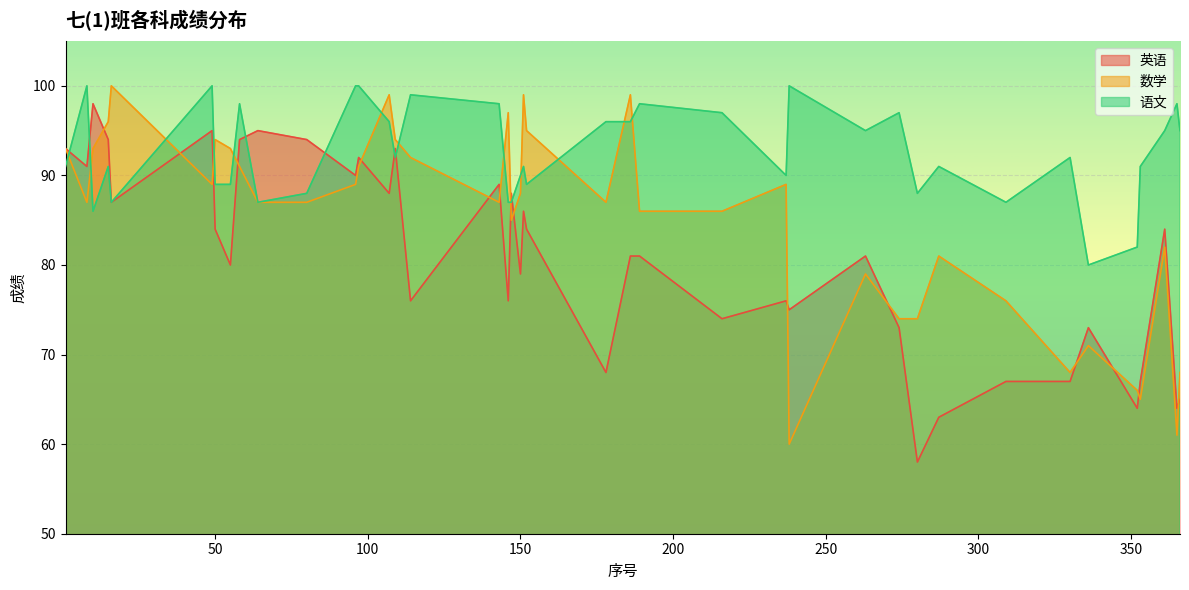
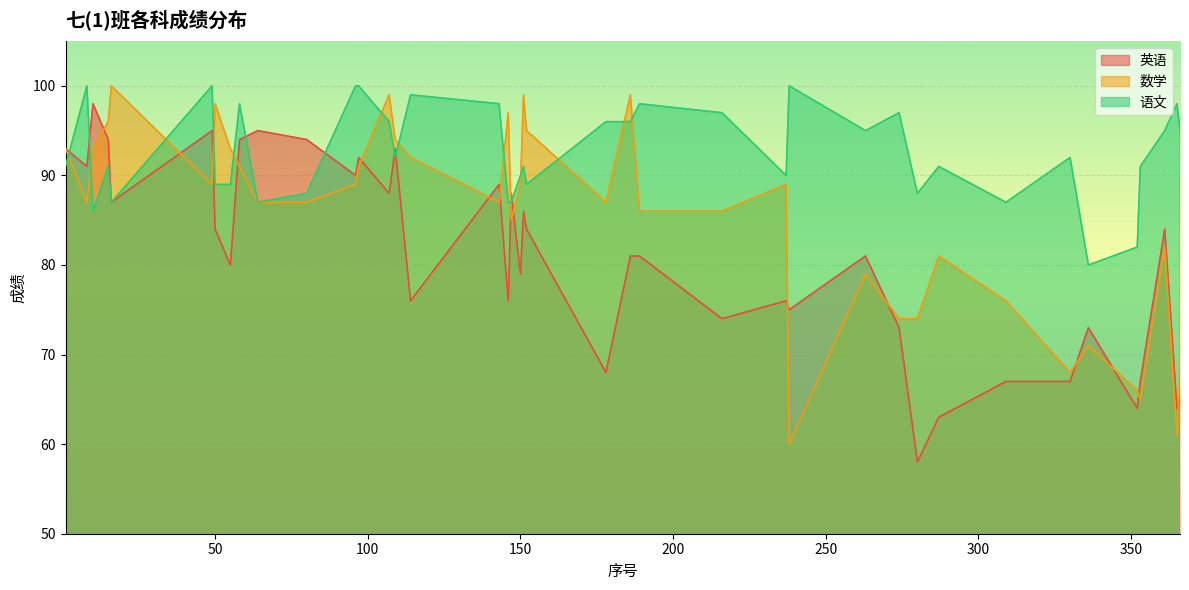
  {
    "英语": {
      "50": 84,
      "150": 79
    },
    "数学": {
-     "50": 94,
-     "150": 88
+     "50": 98,
+     "150": 89
    },
    "语文": {
      "50": 89,
      "150": 90
    }
  }
